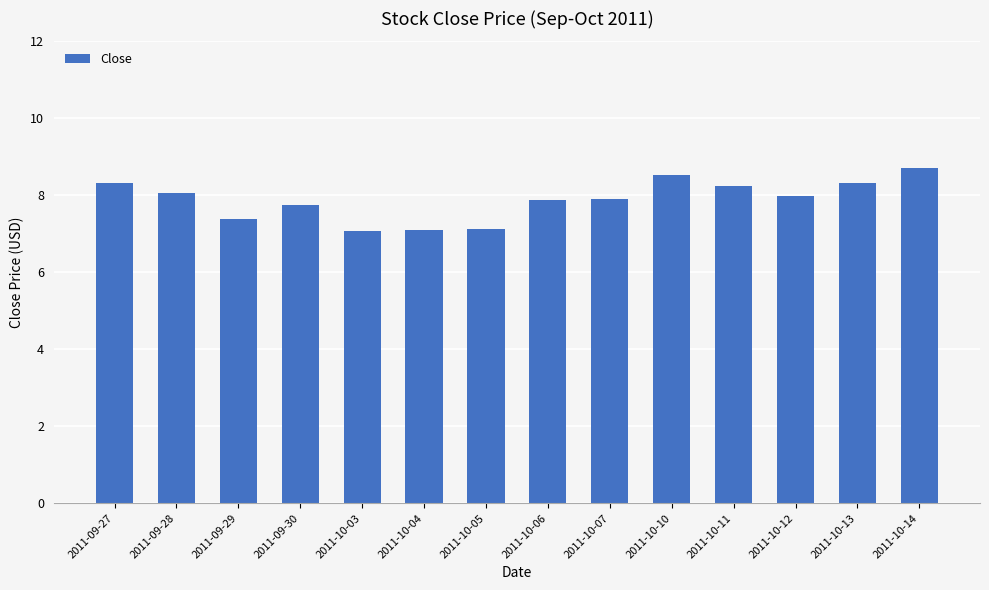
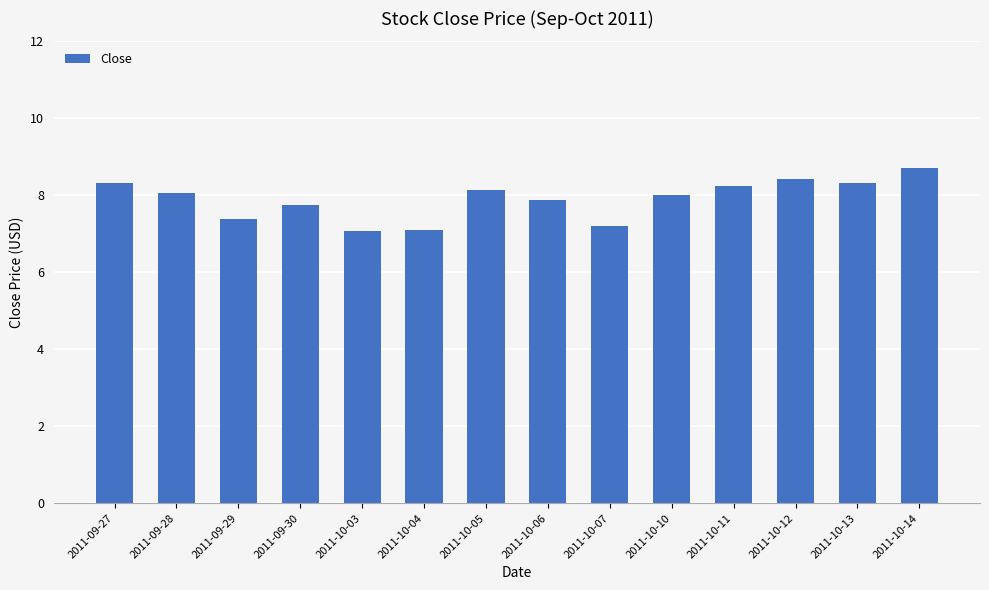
  {
    "2011-09-27": 8.3,
    "2011-09-28": 8.1,
    "2011-09-29": 7.4,
    "2011-09-30": 7.8,
    "2011-10-03": 7.1,
    "2011-10-04": 7.1,
-   "2011-10-05": 7.1,
+   "2011-10-05": 8.2,
    "2011-10-06": 7.9,
-   "2011-10-07": 7.9,
-   "2011-10-10": 8.5,
+   "2011-10-07": 7.2,
+   "2011-10-10": 8.0,
    "2011-10-11": 8.2,
-   "2011-10-12": 8.0,
+   "2011-10-12": 8.4,
    "2011-10-13": 8.3,
    "2011-10-14": 8.7
  }
